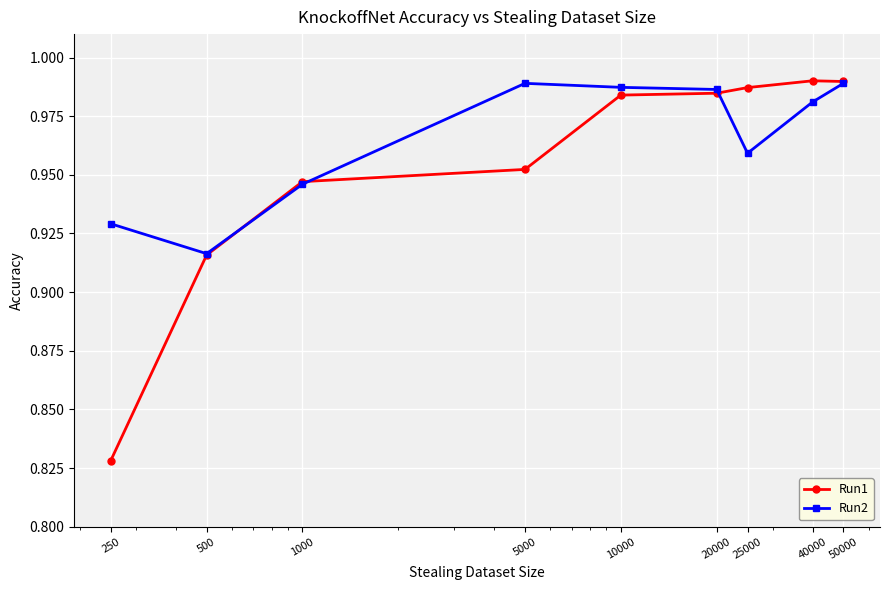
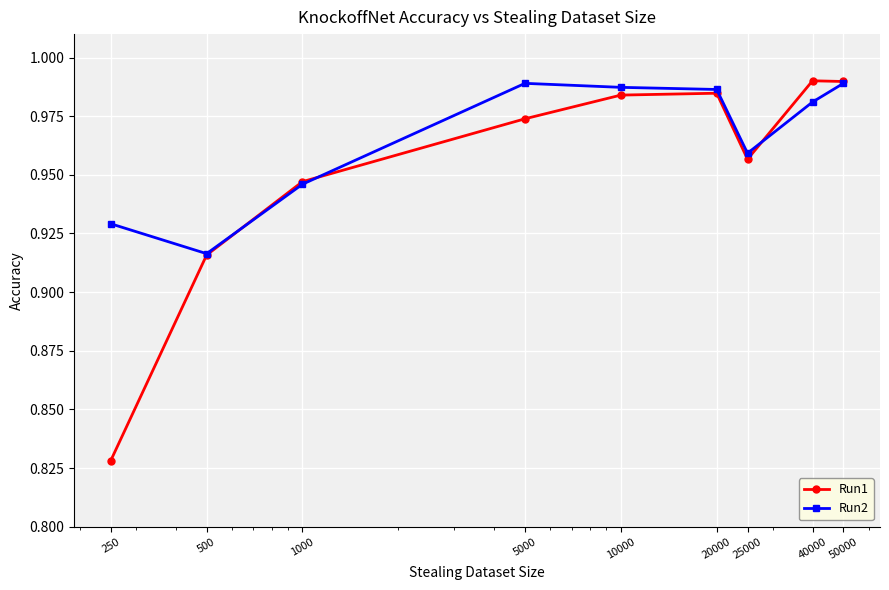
  {
    "Run1": {
      "250": 0.828,
      "1000": 0.947,
-     "5000": 0.952,
+     "5000": 0.974,
      "10000": 0.984,
      "20000": 0.985,
-     "25000": 0.987,
+     "25000": 0.957,
      "40000": 0.990
    },
    "Run2": {
      "250": 0.929,
      "1000": 0.946,
      "5000": 0.989,
      "10000": 0.987,
      "20000": 0.986,
      "25000": 0.959,
      "40000": 0.981
    }
  }
